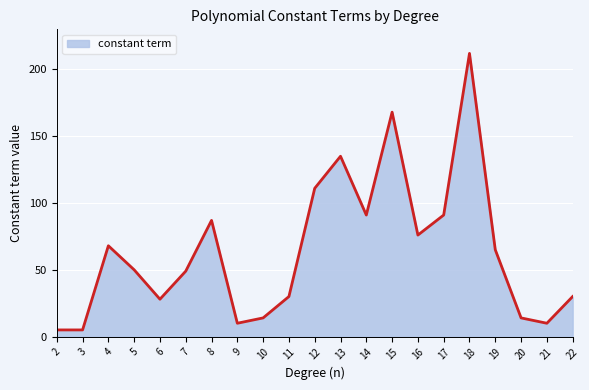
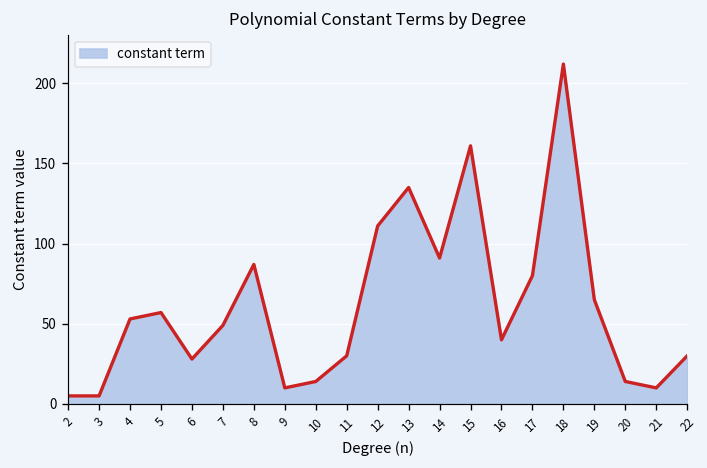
  {
    "2": 5,
    "3": 5,
-   "4": 68,
-   "5": 50,
+   "4": 53,
+   "5": 57,
    "6": 28,
    "7": 49,
    "8": 87,
    "9": 10,
    "10": 14,
    "11": 30,
    "12": 111,
    "13": 135,
    "14": 91,
-   "15": 168,
-   "16": 76,
-   "17": 91,
+   "15": 161,
+   "16": 40,
+   "17": 80,
    "18": 212,
    "19": 65,
    "20": 14,
    "21": 10,
    "22": 30
  }
